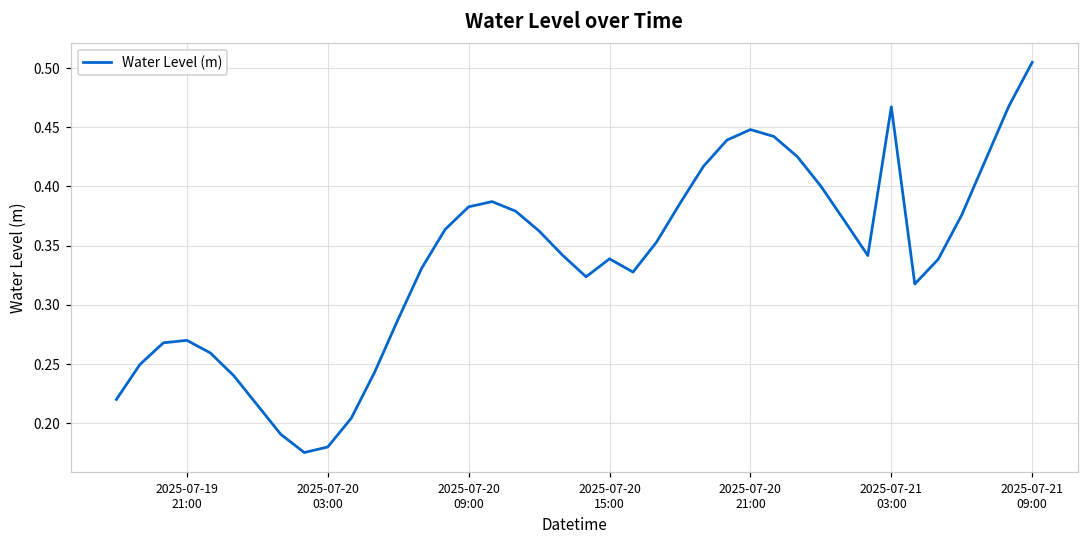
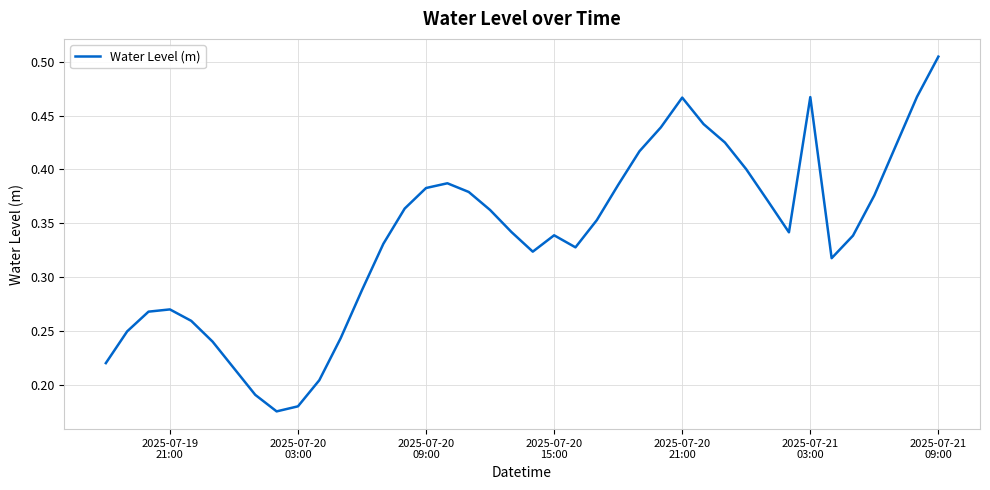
  {
    "2025-07-19 21:00": 0.270,
    "2025-07-20 03:00": 0.180,
    "2025-07-20 09:00": 0.383,
    "2025-07-20 15:00": 0.339,
-   "2025-07-20 21:00": 0.448,
+   "2025-07-20 21:00": 0.467,
    "2025-07-21 03:00": 0.467,
    "2025-07-21 09:00": 0.505
  }
